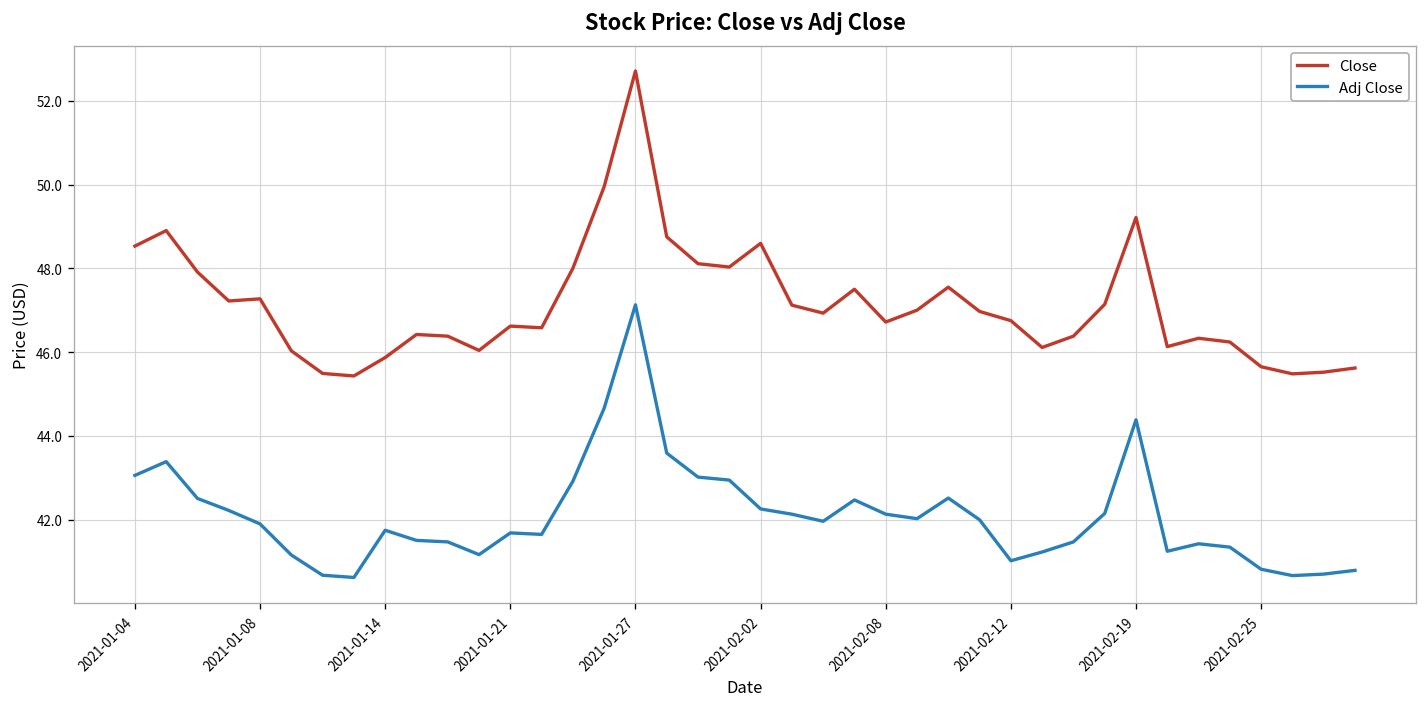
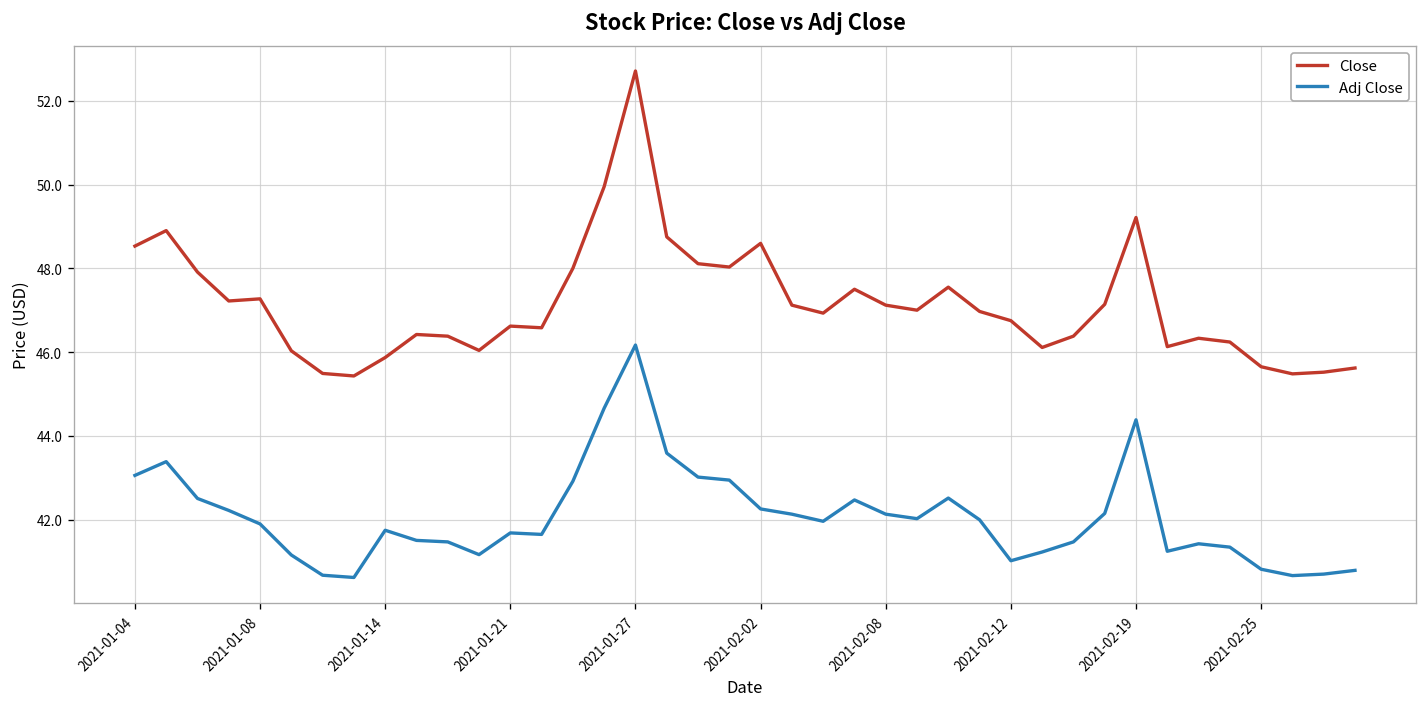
  {
    "Close": {
      "2021-01-04": 48.5,
      "2021-01-08": 47.3,
      "2021-01-14": 45.9,
      "2021-01-21": 46.6,
      "2021-01-27": 52.7,
      "2021-02-02": 48.6,
-     "2021-02-08": 46.7,
+     "2021-02-08": 47.1,
      "2021-02-12": 46.8,
      "2021-02-19": 49.2,
      "2021-02-25": 45.7
    },
    "Adj Close": {
      "2021-01-04": 43.1,
      "2021-01-08": 41.9,
      "2021-01-14": 41.7,
      "2021-01-21": 41.7,
-     "2021-01-27": 47.1,
+     "2021-01-27": 46.2,
      "2021-02-02": 42.3,
      "2021-02-08": 42.1,
      "2021-02-12": 41.0,
      "2021-02-19": 44.4,
      "2021-02-25": 40.8
    }
  }
